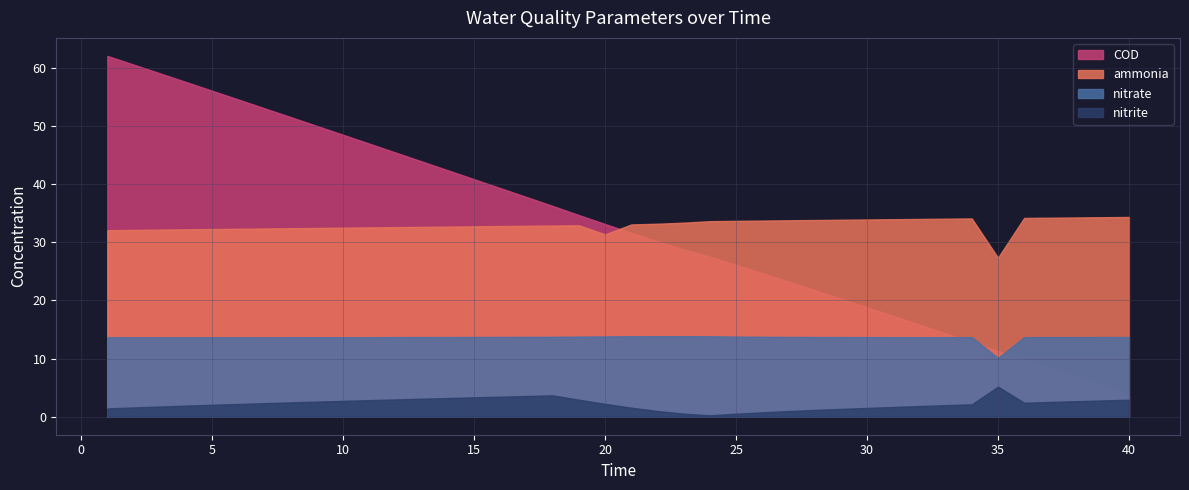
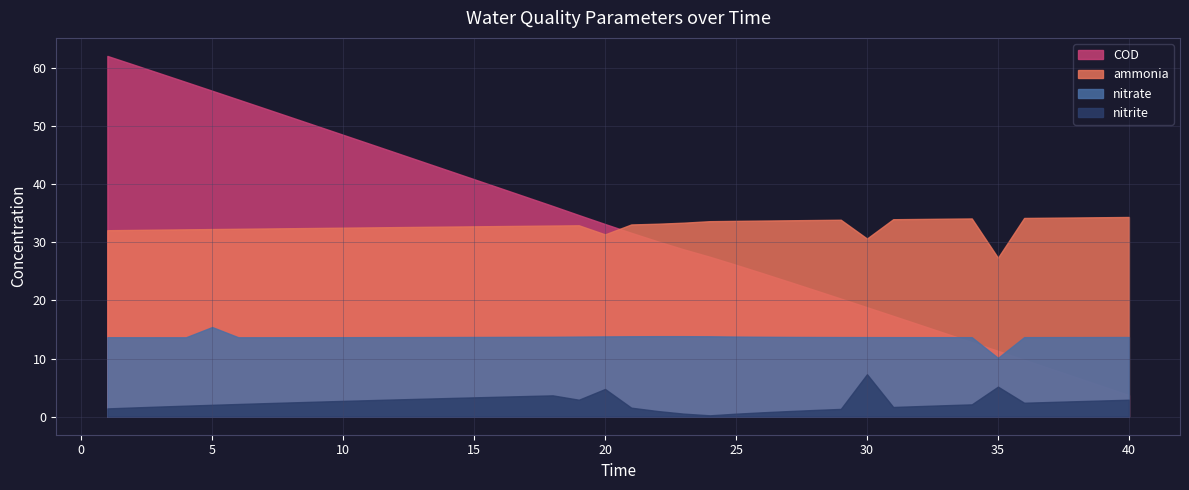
  {
    "COD": {
      "5": 56,
      "10": 48,
      "15": 41,
      "20": 33,
      "25": 26,
      "30": 19,
      "35": 11,
      "40": 4
    },
    "ammonia": {
      "5": 32,
      "10": 32,
      "15": 33,
      "20": 31,
      "25": 34,
-     "30": 34,
+     "30": 31,
      "35": 27,
      "40": 34
    },
    "nitrate": {
-     "5": 14,
+     "5": 15,
      "10": 14,
      "15": 14,
      "20": 14,
      "25": 14,
      "30": 14,
      "35": 10,
      "40": 14
    },
    "nitrite": {
      "5": 2,
      "10": 3,
      "15": 3,
-     "20": 2,
+     "20": 5,
      "25": 1,
-     "30": 2,
+     "30": 7,
      "35": 5,
      "40": 3
    }
  }
